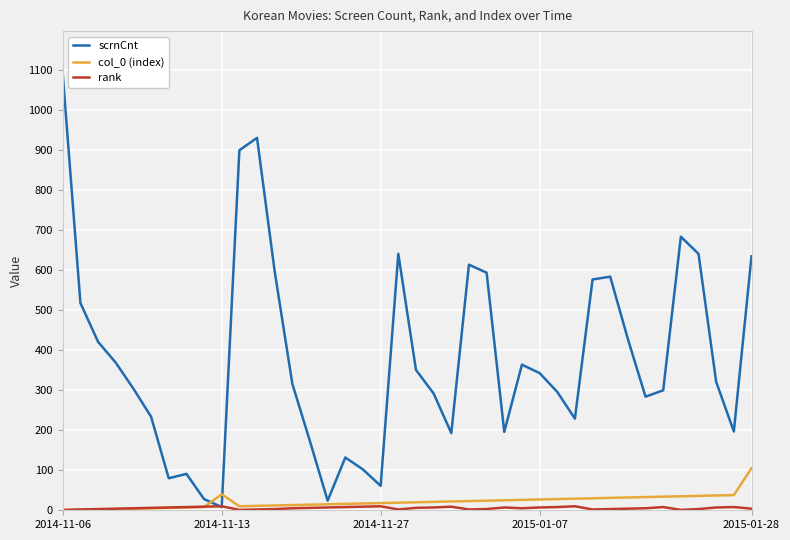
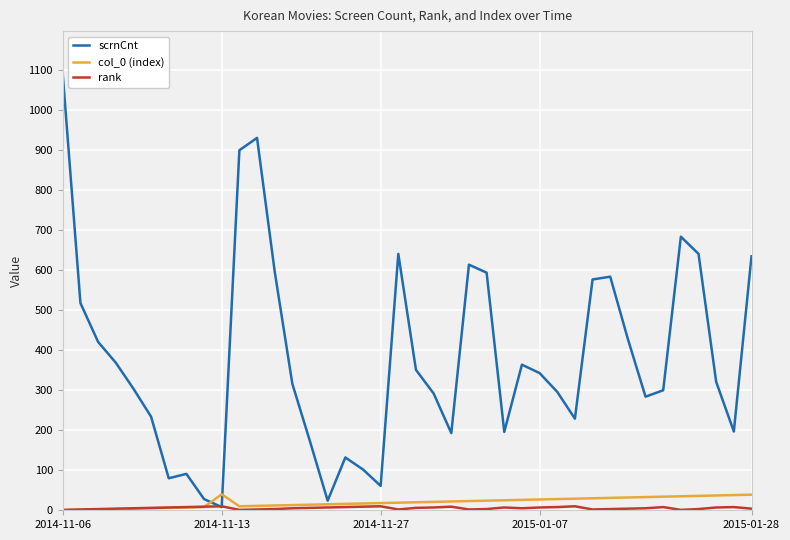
  {
    "scrnCnt": {
      "2015-01-28": 640
    },
    "col_0 (index)": {
      "2014-11-13": 40,
-     "2015-01-28": 110
+     "2015-01-28": 40
    },
    "rank": {
      "2015-01-28": 0
    }
  }
